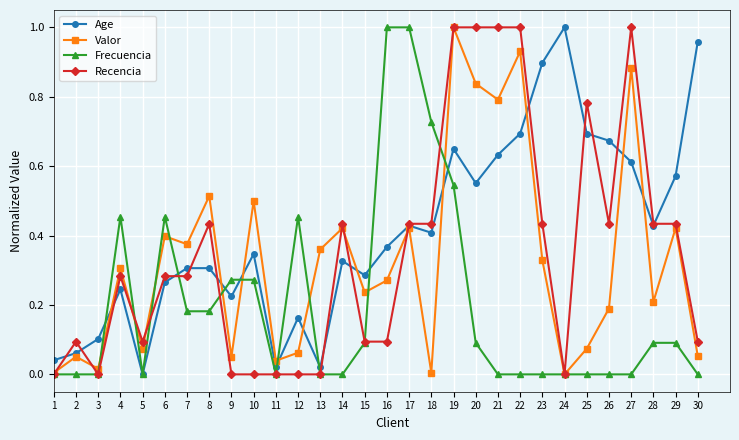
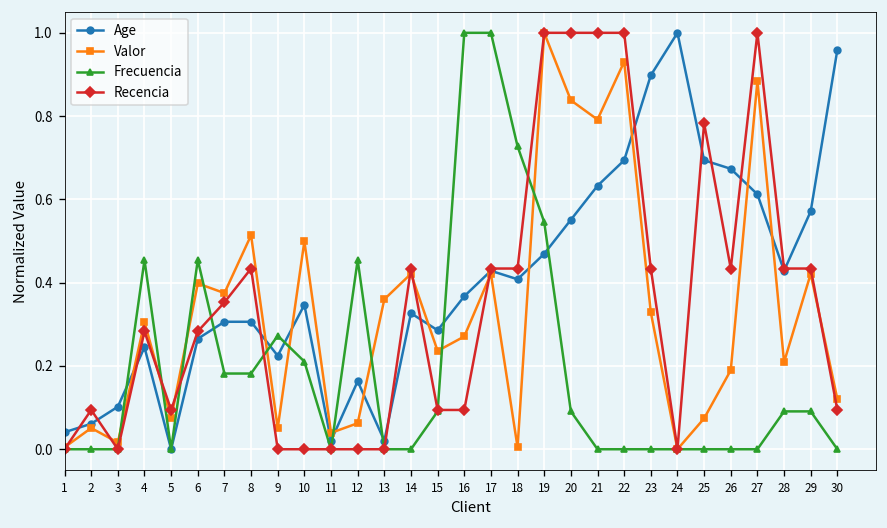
  {
    "Age": {
      "1": 0.04,
      "2": 0.06,
      "3": 0.10,
      "4": 0.24,
      "6": 0.27,
      "7": 0.31,
      "8": 0.31,
      "9": 0.22,
      "10": 0.35,
      "11": 0.02,
      "12": 0.16,
      "13": 0.02,
      "14": 0.33,
      "15": 0.29,
      "16": 0.37,
      "18": 0.41,
-     "19": 0.65,
+     "19": 0.47,
      "20": 0.55,
      "21": 0.63,
      "22": 0.69,
      "23": 0.90,
      "24": 1.00,
      "25": 0.69,
      "26": 0.67,
      "27": 0.61,
      "29": 0.57,
      "30": 0.96
    },
    "Valor": {
      "2": 0.05,
      "3": 0.02,
      "4": 0.31,
      "5": 0.07,
      "6": 0.40,
      "7": 0.38,
      "8": 0.51,
      "9": 0.05,
      "10": 0.50,
      "11": 0.04,
      "12": 0.06,
      "13": 0.36,
      "14": 0.42,
      "15": 0.24,
      "16": 0.27,
      "17": 0.42,
      "18": 0.00,
      "20": 0.84,
      "21": 0.79,
      "22": 0.93,
      "23": 0.33,
      "25": 0.07,
      "26": 0.19,
      "27": 0.88,
      "28": 0.21,
      "29": 0.42,
-     "30": 0.05
+     "30": 0.12
    },
    "Frecuencia": {
      "2": 0.00,
      "4": 0.45,
      "6": 0.45,
      "7": 0.18,
      "8": 0.18,
      "9": 0.27,
-     "10": 0.27,
+     "10": 0.21,
      "12": 0.45,
      "14": 0.00,
      "16": 1.00,
      "17": 1.00,
      "18": 0.73,
      "19": 0.55,
      "20": 0.09,
      "21": 0.00,
      "22": 0.00,
      "23": 0.00,
      "25": 0.00,
      "26": 0.00,
      "27": 0.00,
      "28": 0.09,
      "29": 0.09,
      "30": 0.00
    },
    "Recencia": {
      "2": 0.09,
      "4": 0.28,
      "5": 0.09,
      "6": 0.28,
-     "7": 0.28,
+     "7": 0.35,
      "8": 0.43,
      "9": 0.00,
      "10": 0.00,
      "12": 0.00,
      "14": 0.43,
      "16": 0.09,
      "18": 0.43,
      "20": 1.00,
      "21": 1.00,
      "22": 1.00,
      "23": 0.43,
      "25": 0.78,
      "26": 0.43,
      "27": 1.00,
      "29": 0.43,
      "30": 0.09
    }
  }
